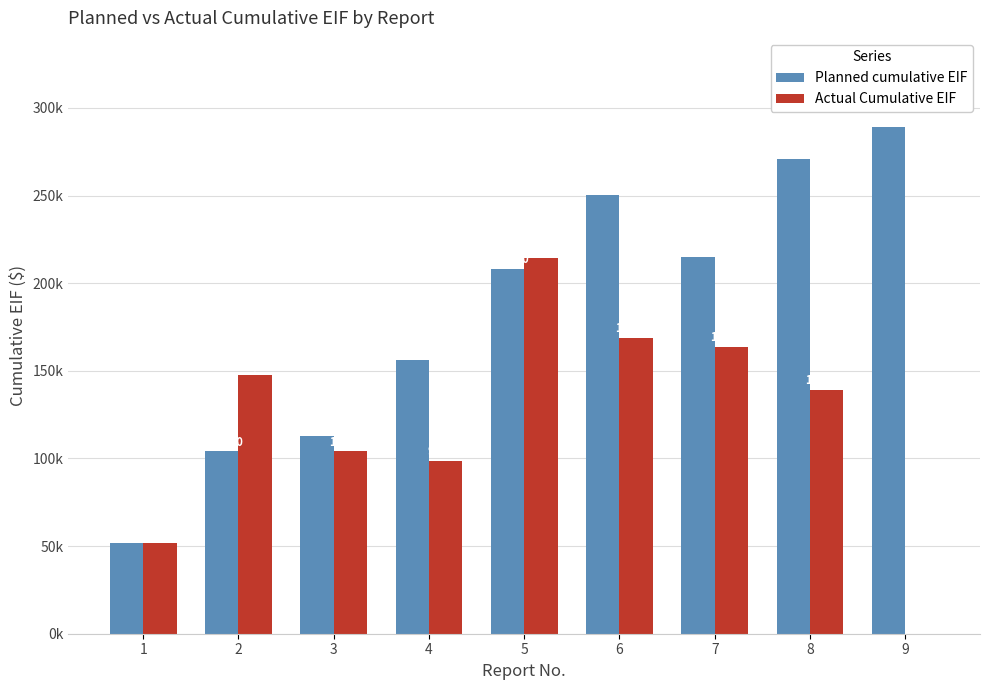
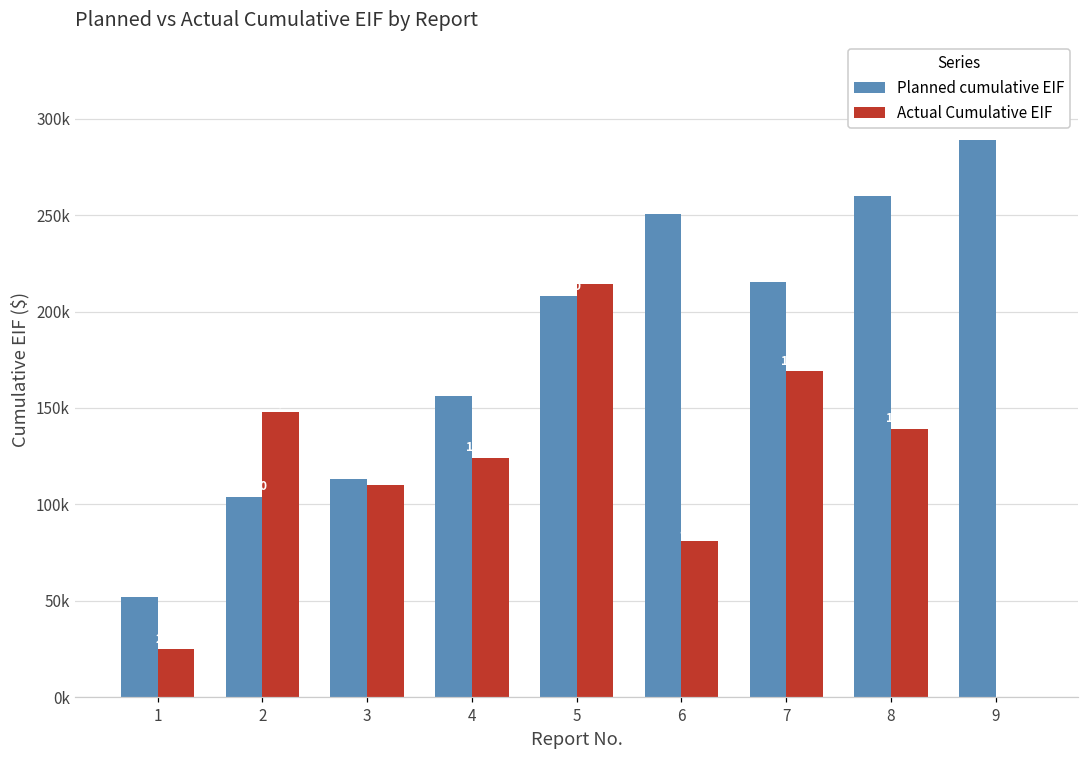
  {
    "Planned cumulative EIF": {
      "1": 52000,
      "2": 104000,
      "3": 113000,
      "4": 156000,
      "5": 208000,
      "6": 250000,
      "7": 215000,
-     "8": 271000,
+     "8": 260000,
      "9": 289000
    },
    "Actual Cumulative EIF": {
-     "1": 52000,
+     "1": 25000,
      "2": 148000,
-     "3": 104000,
-     "4": 99000,
+     "3": 110000,
+     "4": 124000,
      "5": 214000,
-     "6": 169000,
-     "7": 164000,
+     "6": 81000,
+     "7": 169000,
      "8": 139000,
      "9": 0
    }
  }
